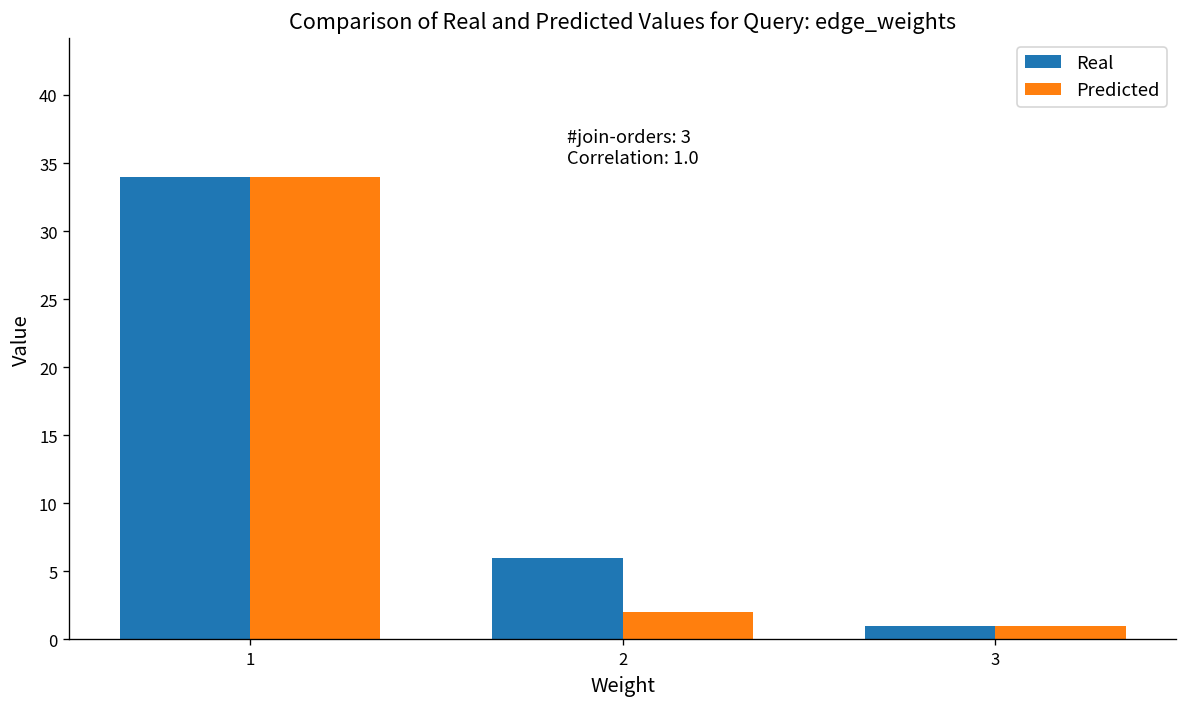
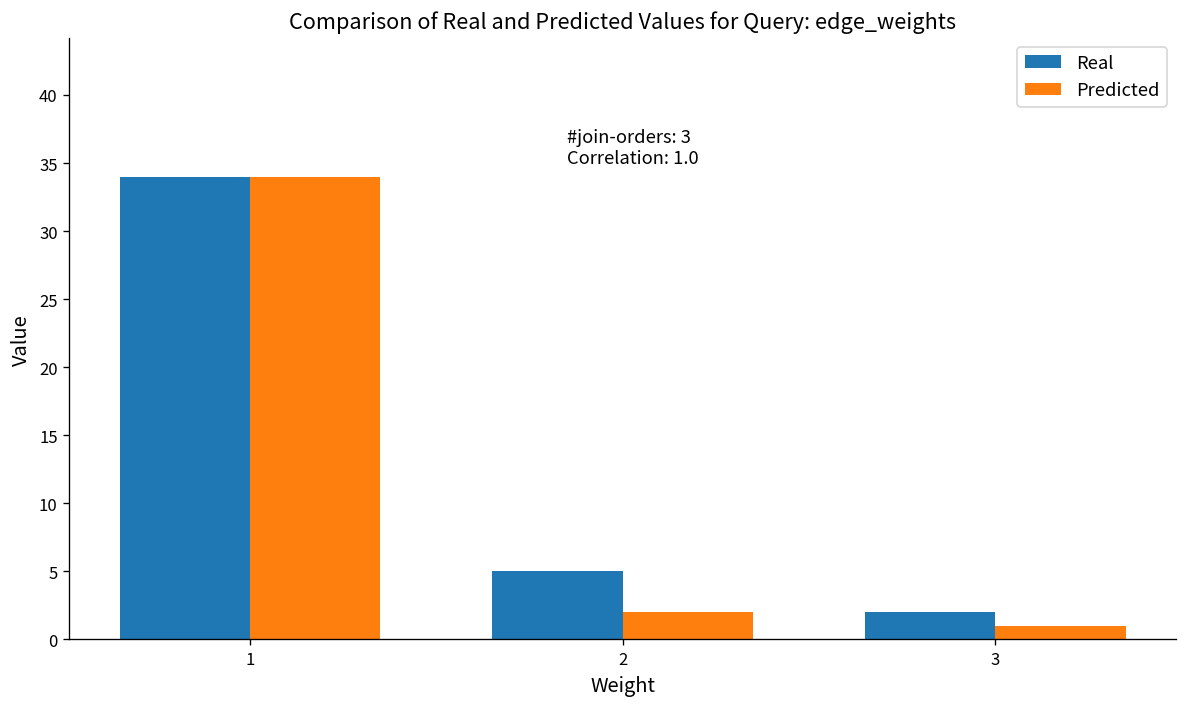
  {
    "Real": {
      "1": 34,
-     "2": 6,
-     "3": 1
+     "2": 5,
+     "3": 2
    },
    "Predicted": {
      "1": 34,
      "2": 2,
      "3": 1
    }
  }
